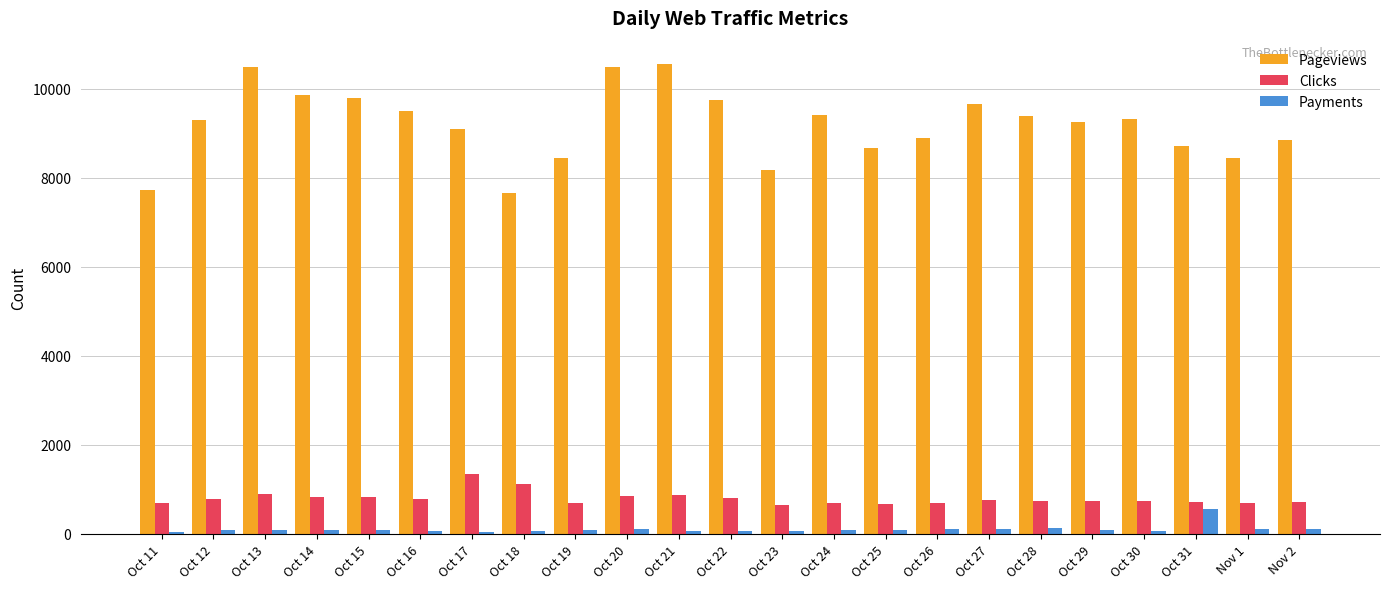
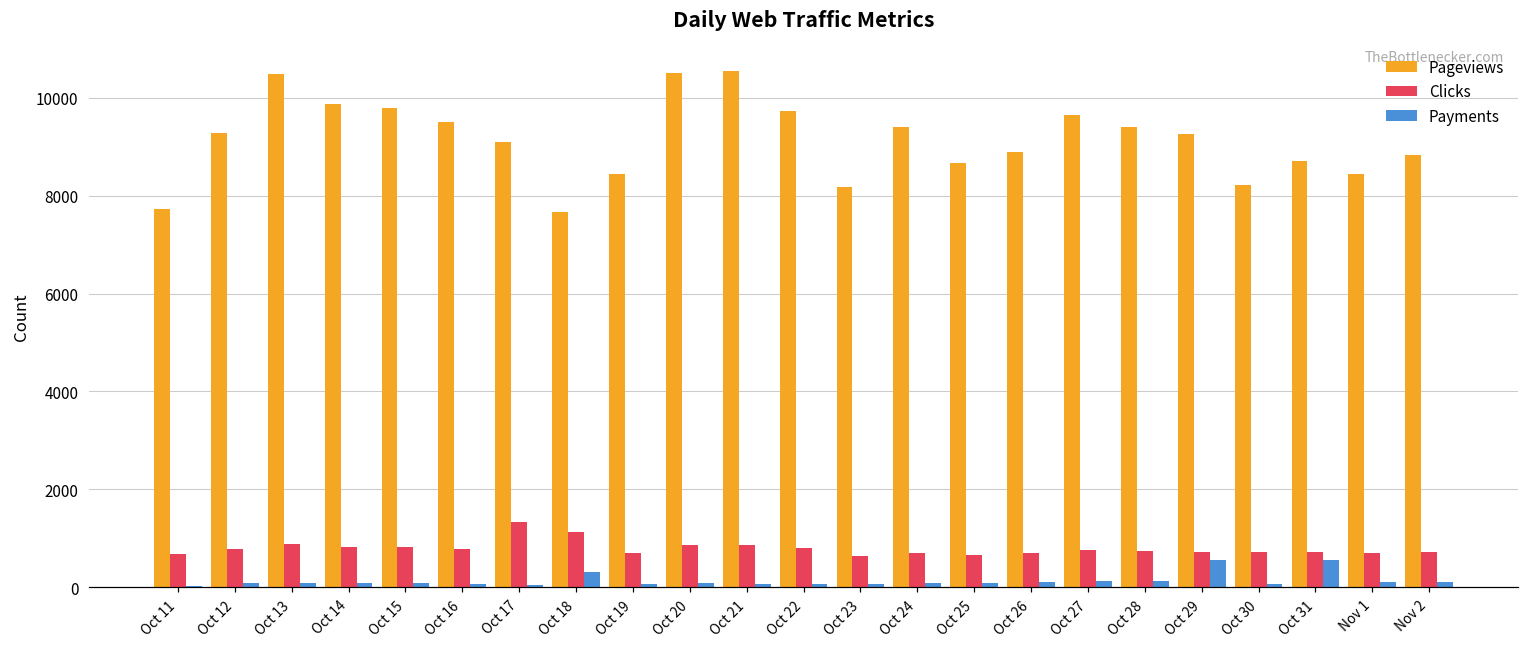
  {
    "Pageviews": {
      "Oct 11": 7700,
      "Oct 12": 9300,
      "Oct 13": 10500,
      "Oct 14": 9900,
      "Oct 15": 9800,
      "Oct 16": 9500,
      "Oct 17": 9100,
      "Oct 18": 7700,
      "Oct 19": 8400,
      "Oct 20": 10500,
      "Oct 21": 10600,
      "Oct 22": 9700,
      "Oct 23": 8200,
      "Oct 24": 9400,
      "Oct 25": 8700,
      "Oct 26": 8900,
      "Oct 27": 9700,
      "Oct 28": 9400,
      "Oct 29": 9300,
-     "Oct 30": 9300,
+     "Oct 30": 8200,
      "Oct 31": 8700,
      "Nov 1": 8400,
      "Nov 2": 8800
    },
    "Clicks": {
      "Oct 11": 700,
      "Oct 12": 800,
      "Oct 13": 900,
      "Oct 14": 800,
      "Oct 15": 800,
      "Oct 16": 800,
      "Oct 17": 1300,
      "Oct 18": 1100,
      "Oct 19": 700,
      "Oct 20": 900,
      "Oct 21": 900,
      "Oct 22": 800,
      "Oct 23": 600,
      "Oct 24": 700,
      "Oct 25": 700,
      "Oct 26": 700,
      "Oct 27": 800,
      "Oct 28": 700,
      "Oct 29": 700,
      "Oct 30": 700,
      "Oct 31": 700,
      "Nov 1": 700,
      "Nov 2": 700
    },
    "Payments": {
      "Oct 12": 100,
      "Oct 13": 100,
      "Oct 14": 100,
      "Oct 15": 100,
      "Oct 16": 100,
-     "Oct 18": 100,
+     "Oct 18": 300,
      "Oct 19": 100,
      "Oct 20": 100,
      "Oct 21": 100,
      "Oct 22": 100,
      "Oct 23": 100,
      "Oct 24": 100,
      "Oct 25": 100,
      "Oct 26": 100,
      "Oct 27": 100,
      "Oct 28": 100,
-     "Oct 29": 100,
+     "Oct 29": 600,
      "Oct 30": 100,
      "Oct 31": 600,
      "Nov 1": 100,
      "Nov 2": 100
    }
  }
